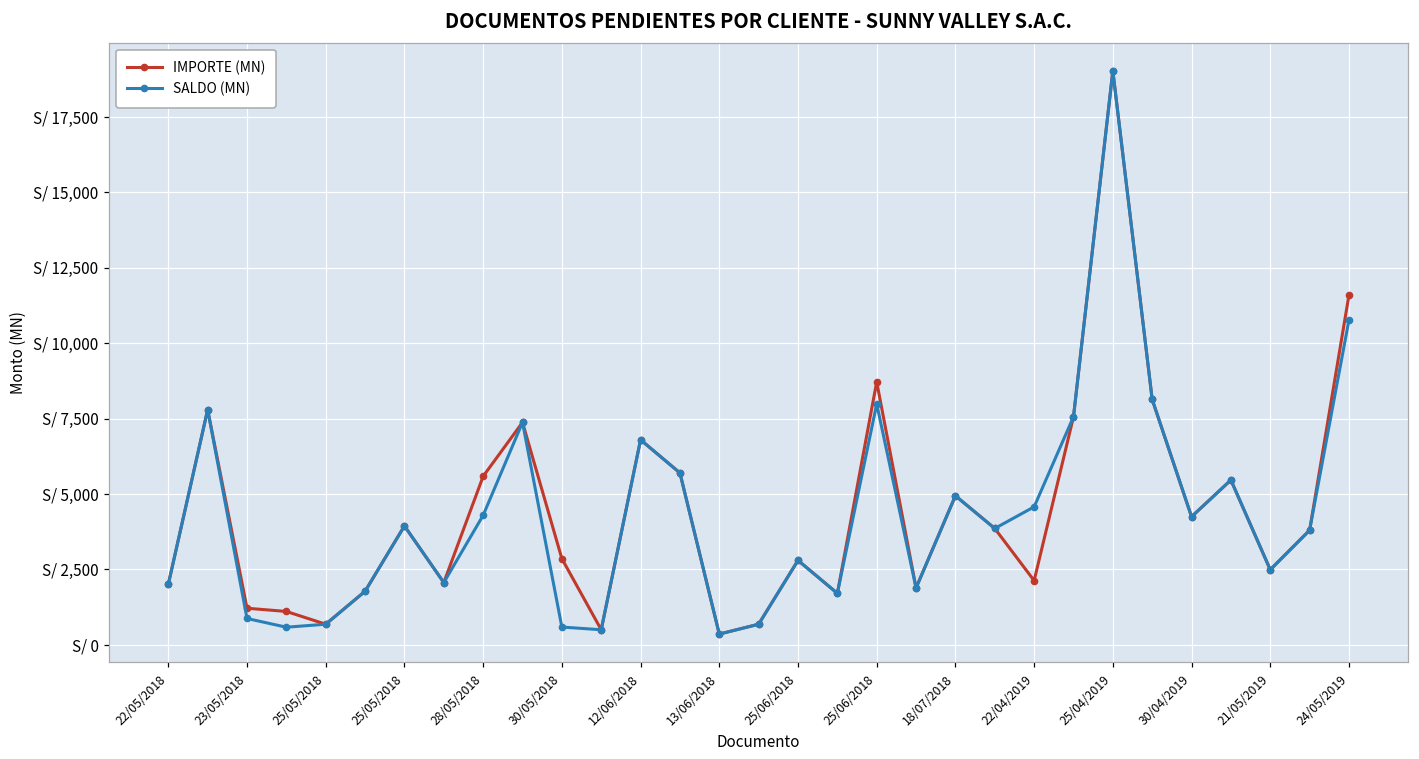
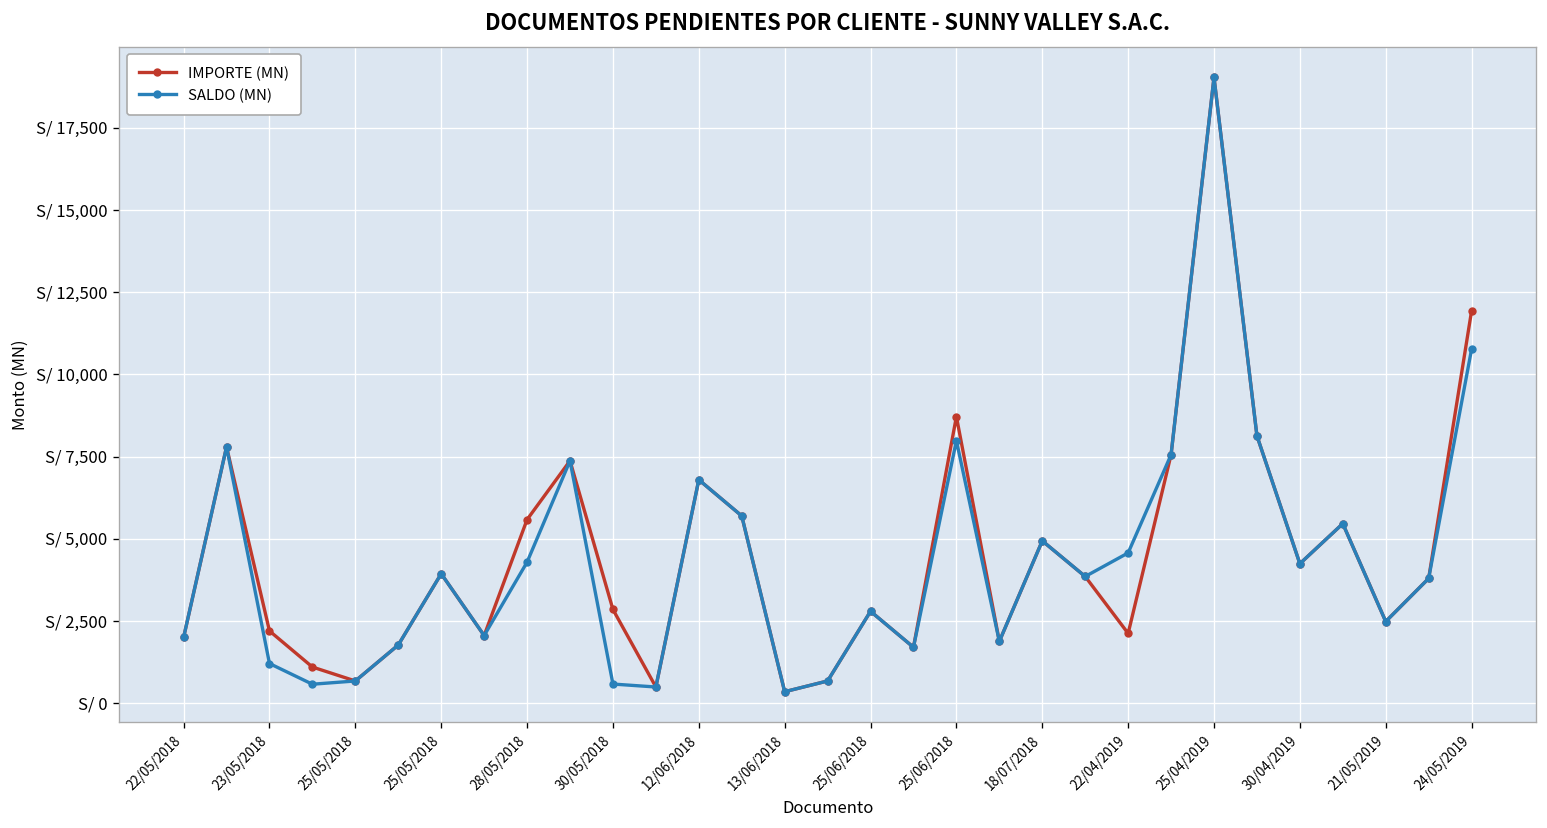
  {
    "IMPORTE (MN)": {
-     "23/05/2018": "S/ 1,200",
+     "23/05/2018": "S/ 2,200",
      "28/05/2018": "S/ 5,600",
      "30/05/2018": "S/ 2,900",
      "22/04/2019": "S/ 2,100",
-     "24/05/2019": "S/ 11,600"
+     "24/05/2019": "S/ 11,900"
    },
    "SALDO (MN)": {
-     "23/05/2018": "S/ 900",
+     "23/05/2018": "S/ 1,200",
      "28/05/2018": "S/ 4,300",
      "30/05/2018": "S/ 600",
      "22/04/2019": "S/ 4,600",
      "24/05/2019": "S/ 10,800"
    }
  }
